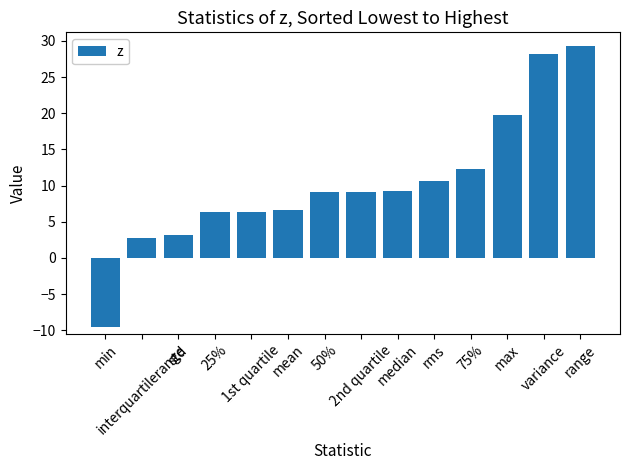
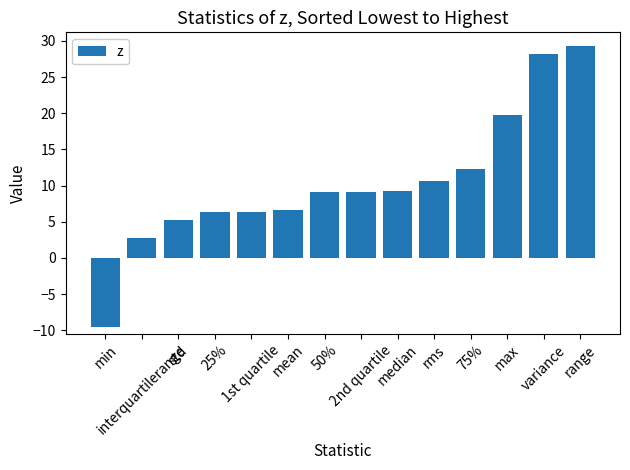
  {
    "min": -10,
    "interquartilerange": 3,
-   "std": 3,
+   "std": 5,
    "25%": 6,
    "1st quartile": 6,
    "mean": 7,
    "50%": 9,
    "2nd quartile": 9,
    "median": 9,
    "rms": 11,
    "75%": 12,
    "max": 20,
    "variance": 28,
    "range": 29
  }
